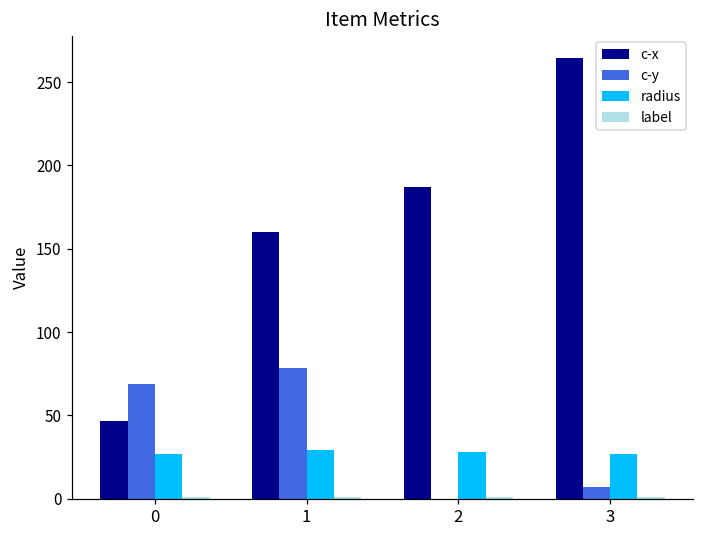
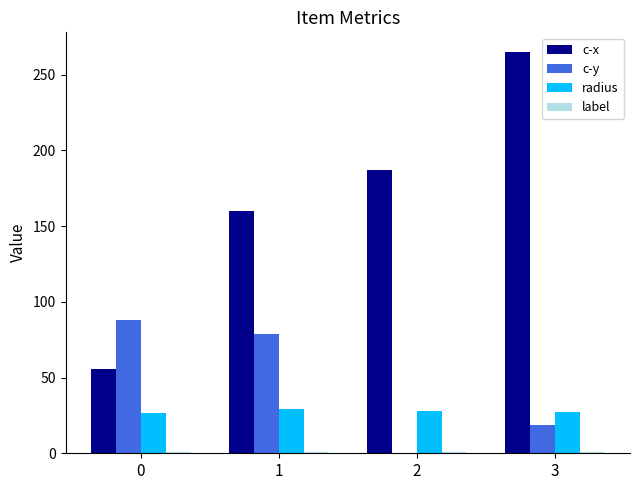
  {
    "c-x": {
-     "0": 46,
+     "0": 56,
      "1": 160,
      "2": 187,
      "3": 265
    },
    "c-y": {
-     "0": 69,
+     "0": 88,
      "1": 79,
      "2": 0,
-     "3": 7
+     "3": 19
    },
    "radius": {
      "0": 27,
      "1": 29,
      "2": 28,
      "3": 27
    }
  }
